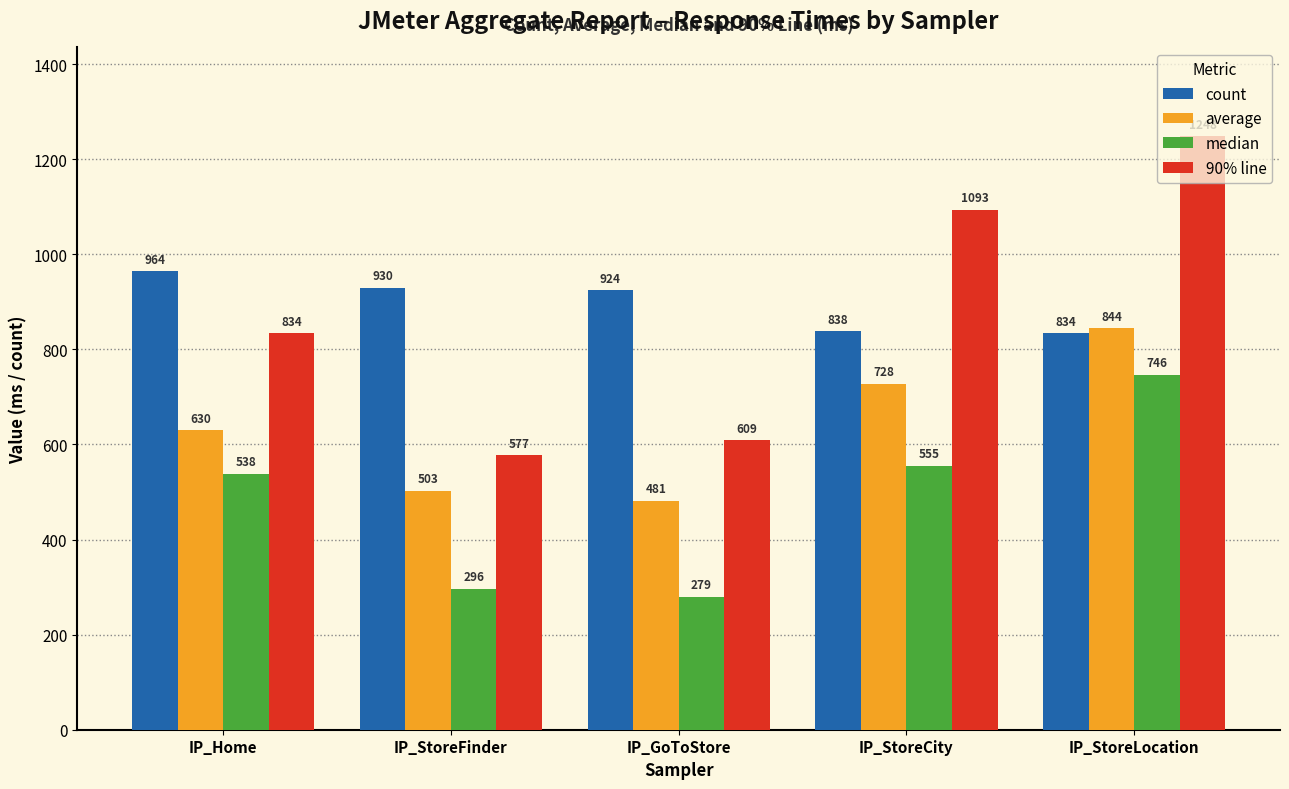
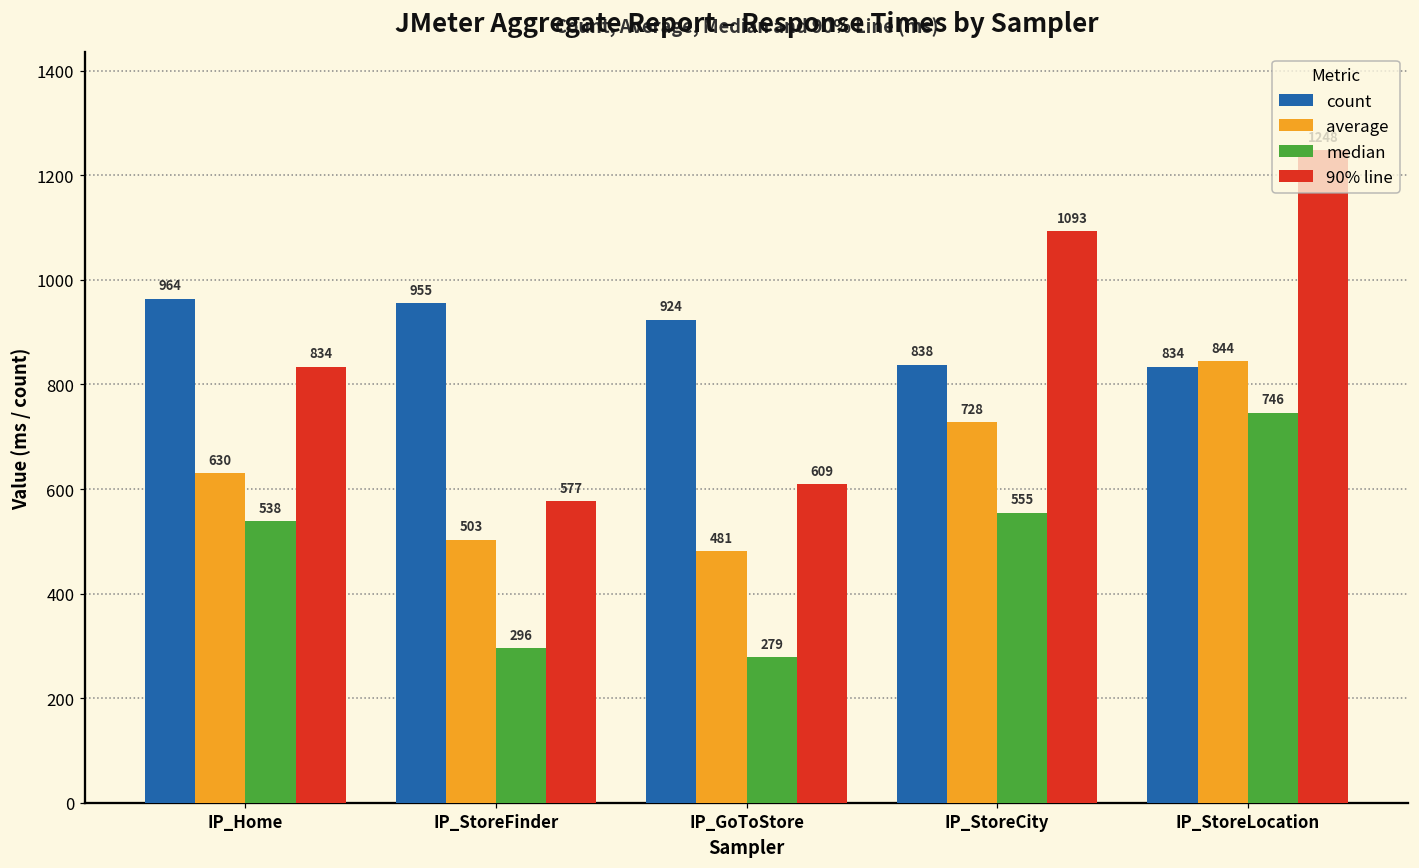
  {
    "count": {
      "IP_Home": 964,
-     "IP_StoreFinder": 930,
+     "IP_StoreFinder": 955,
      "IP_GoToStore": 924,
      "IP_StoreCity": 838,
      "IP_StoreLocation": 834
    },
    "average": {
      "IP_Home": 630,
      "IP_StoreFinder": 503,
      "IP_GoToStore": 481,
      "IP_StoreCity": 728,
      "IP_StoreLocation": 844
    },
    "median": {
      "IP_Home": 538,
      "IP_StoreFinder": 296,
      "IP_GoToStore": 279,
      "IP_StoreCity": 555,
      "IP_StoreLocation": 746
    },
    "90% line": {
      "IP_Home": 834,
      "IP_StoreFinder": 577,
      "IP_GoToStore": 609,
      "IP_StoreCity": 1093
    }
  }
